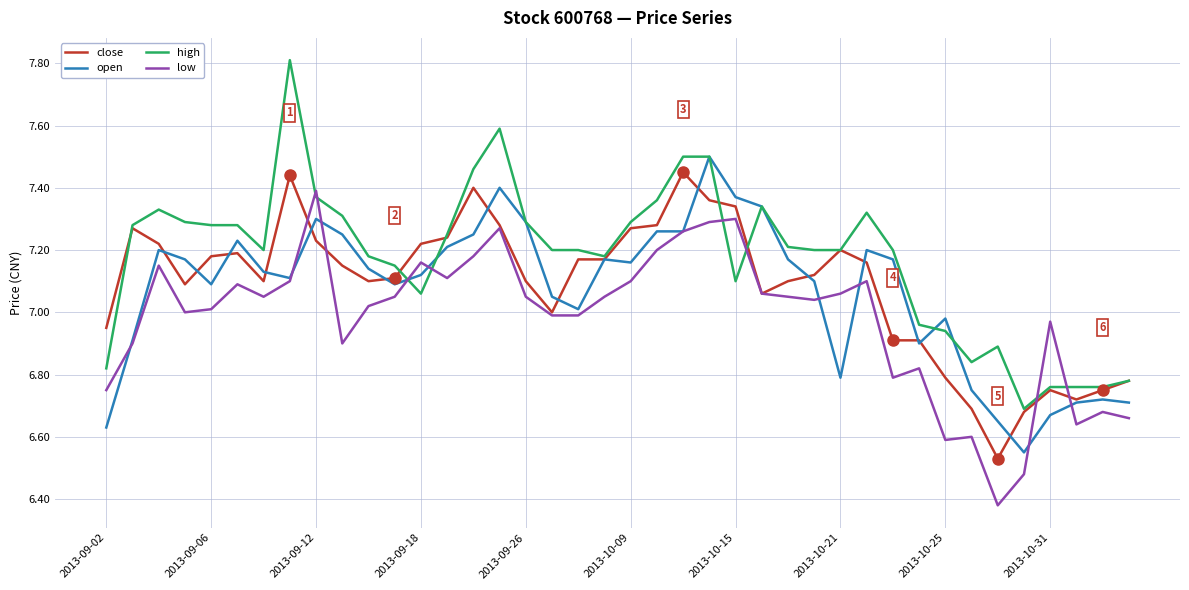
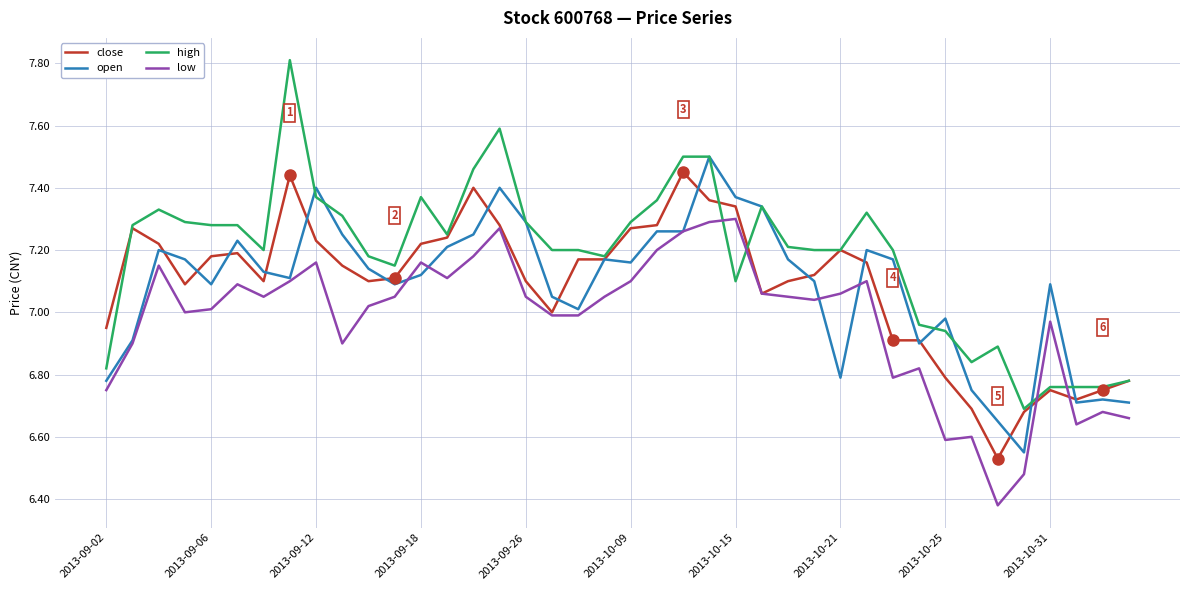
  {
    "open": {
-     "2013-09-02": 6.63,
+     "2013-09-02": 6.78,
      "2013-09-06": 7.09,
-     "2013-09-12": 7.3,
+     "2013-09-12": 7.4,
      "2013-09-18": 7.12,
      "2013-10-09": 7.16,
      "2013-10-15": 7.37,
      "2013-10-21": 6.79,
      "2013-10-25": 6.98,
-     "2013-10-31": 6.67
+     "2013-10-31": 7.09
    },
    "high": {
      "2013-09-02": 6.82,
      "2013-09-06": 7.28,
      "2013-09-12": 7.37,
-     "2013-09-18": 7.06,
+     "2013-09-18": 7.37,
      "2013-10-09": 7.29,
      "2013-10-15": 7.10,
      "2013-10-25": 6.94,
      "2013-10-31": 6.76
    },
    "low": {
      "2013-09-02": 6.75,
      "2013-09-06": 7.01,
-     "2013-09-12": 7.39,
+     "2013-09-12": 7.16,
      "2013-09-18": 7.16,
      "2013-09-26": 7.05,
      "2013-10-09": 7.10,
      "2013-10-15": 7.30,
      "2013-10-21": 7.06,
      "2013-10-25": 6.59,
      "2013-10-31": 6.97
    }
  }
